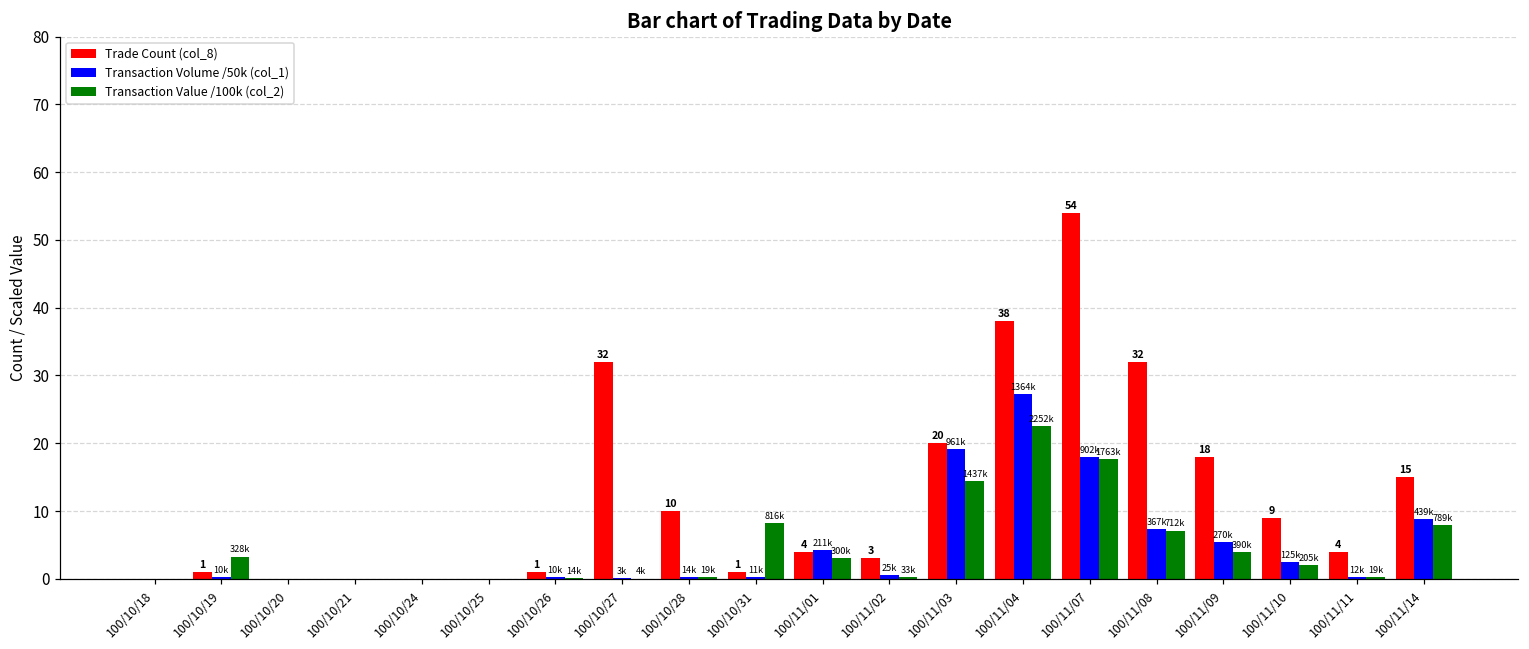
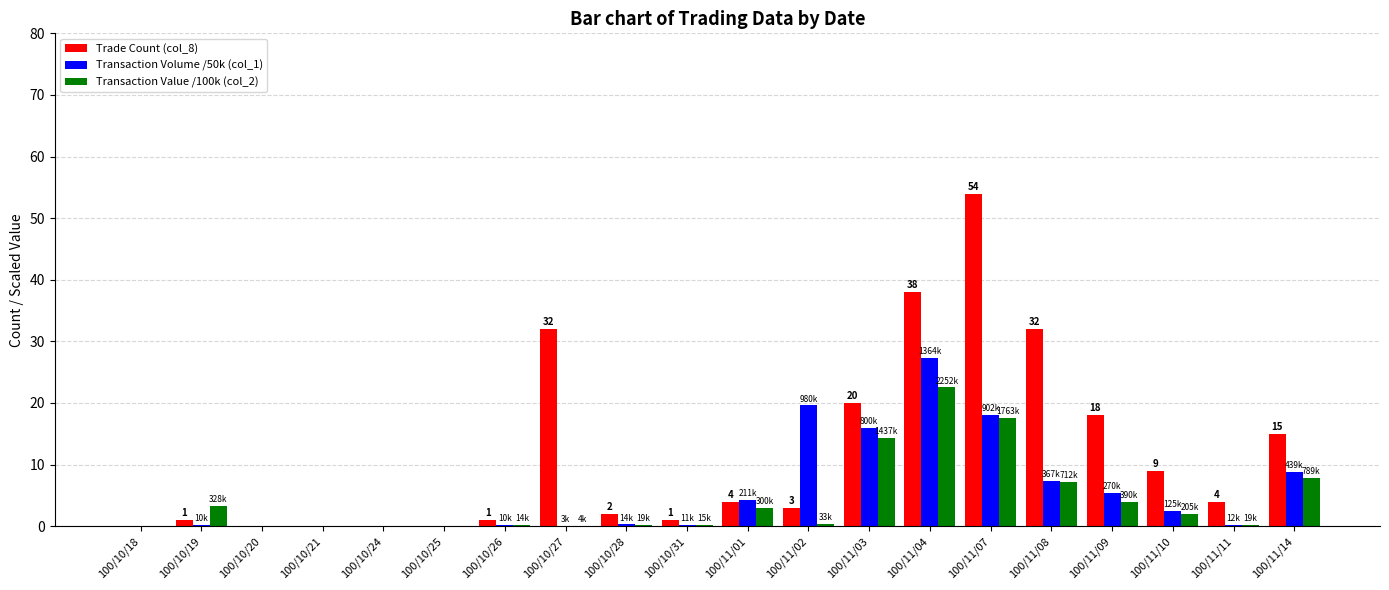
  {
    "Trade Count (col_8)": {
      "100/10/19": "1",
      "100/10/26": "1",
      "100/10/27": "32",
-     "100/10/28": "10",
+     "100/10/28": "2",
      "100/10/31": "1",
      "100/11/01": "4",
      "100/11/02": "3",
      "100/11/03": "20",
      "100/11/04": "38",
      "100/11/07": "54",
      "100/11/08": "32",
      "100/11/09": "18",
      "100/11/10": "9",
      "100/11/11": "4",
      "100/11/14": "15"
    },
    "Transaction Volume /50k (col_1)": {
-     "100/11/02": "25k",
-     "100/11/03": "961k"
+     "100/11/02": "980k",
+     "100/11/03": "800k"
    },
    "Transaction Value /100k (col_2)": {
      "100/10/27": "4k",
-     "100/10/31": "816k",
+     "100/10/31": "15k",
      "100/11/01": "300k",
      "100/11/02": "33k",
      "100/11/03": "1437k",
      "100/11/07": "1763k",
      "100/11/08": "712k",
      "100/11/09": "390k",
      "100/11/10": "205k",
      "100/11/11": "19k",
      "100/11/14": "789k"
    }
  }
